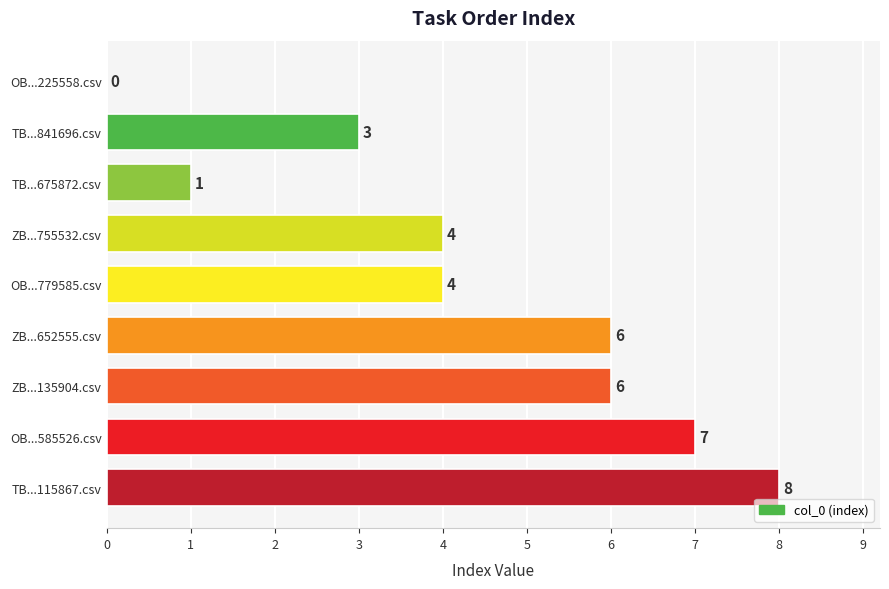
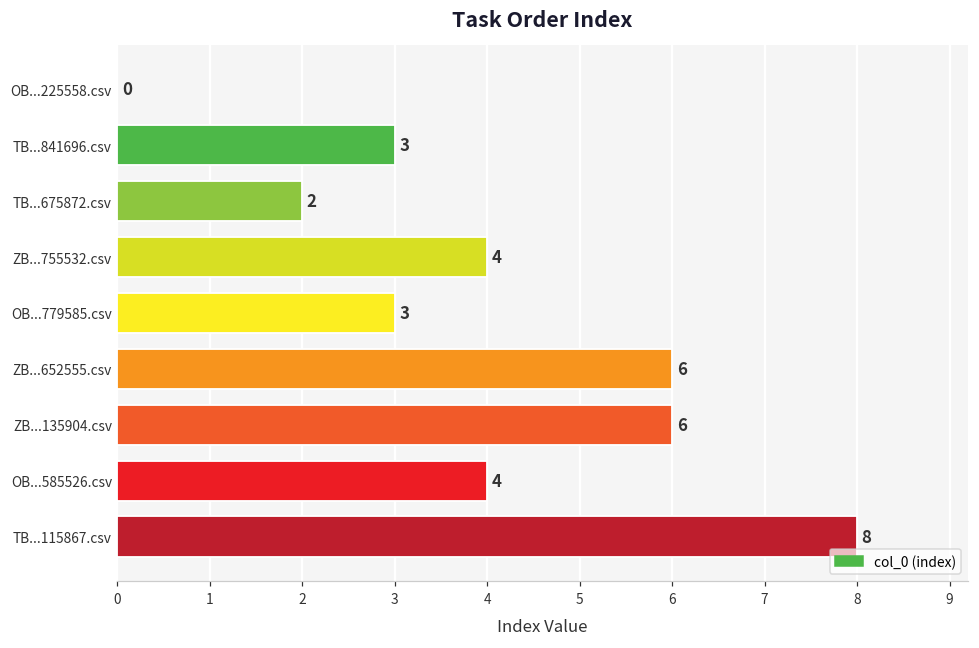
  {
    "OB...225558.csv": 0,
    "TB...841696.csv": 3,
-   "TB...675872.csv": 1,
+   "TB...675872.csv": 2,
    "ZB...755532.csv": 4,
-   "OB...779585.csv": 4,
+   "OB...779585.csv": 3,
    "ZB...652555.csv": 6,
    "ZB...135904.csv": 6,
-   "OB...585526.csv": 7,
+   "OB...585526.csv": 4,
    "TB...115867.csv": 8
  }
